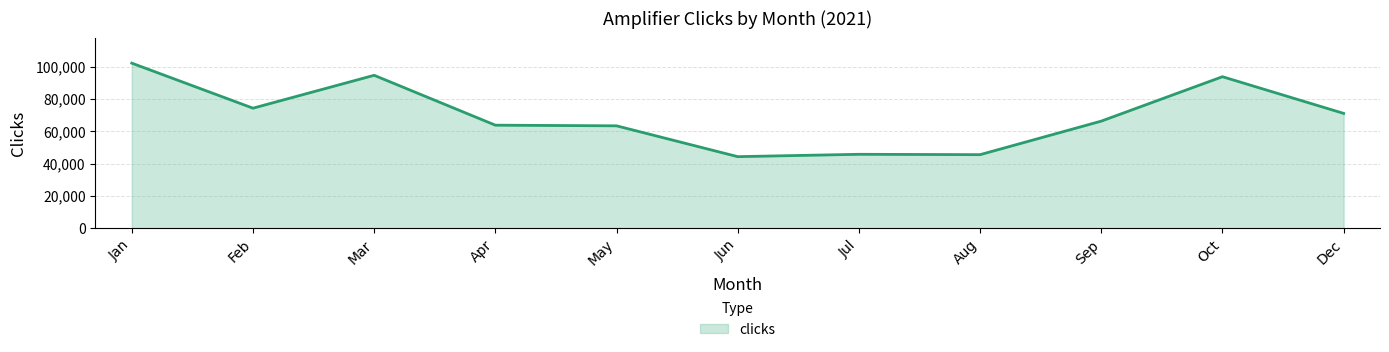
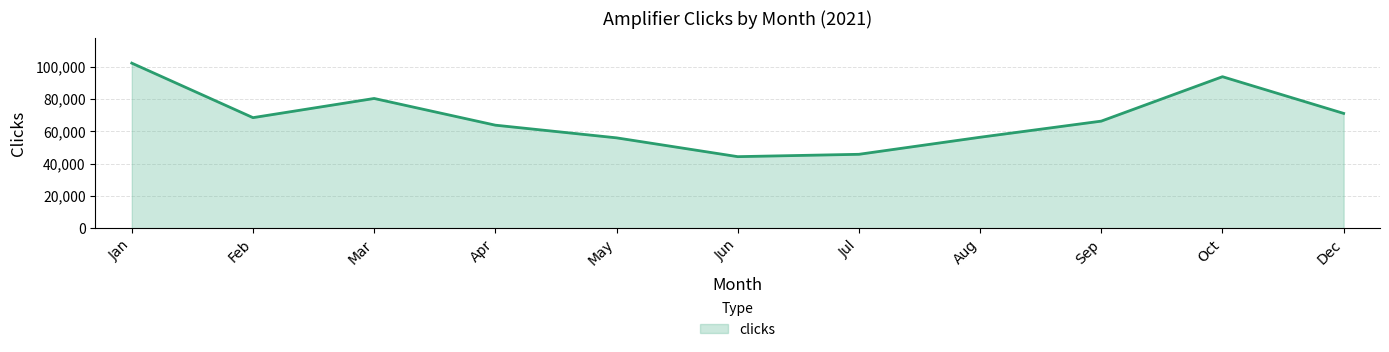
  {
    "Jan": "102,000",
-   "Feb": "74,000",
-   "Mar": "95,000",
+   "Feb": "68,000",
+   "Mar": "80,000",
    "Apr": "64,000",
-   "May": "63,000",
+   "May": "56,000",
    "Jun": "44,000",
    "Jul": "46,000",
-   "Aug": "46,000",
+   "Aug": "56,000",
    "Sep": "66,000",
    "Oct": "94,000",
    "Dec": "71,000"
  }
